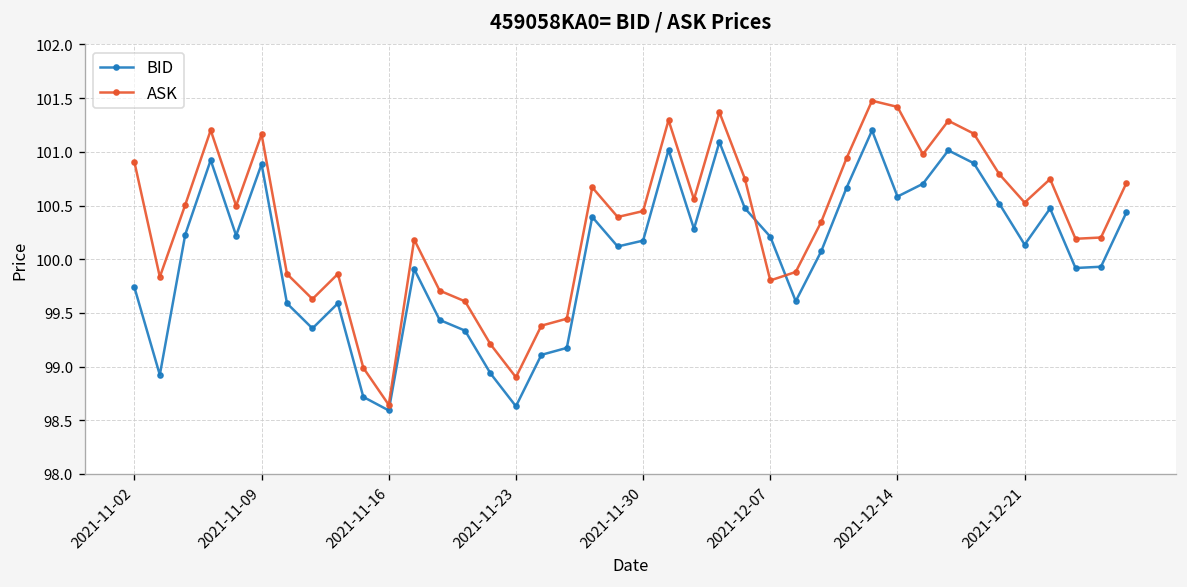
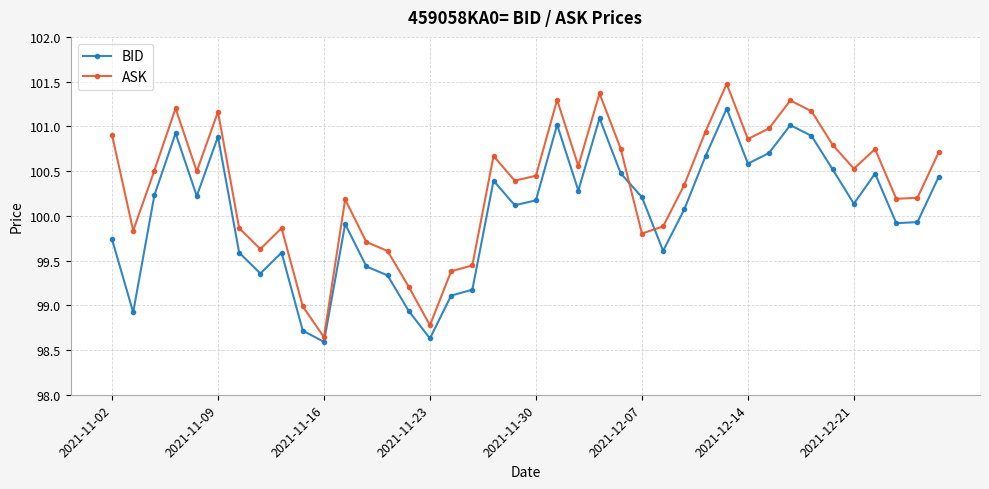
  {
    "BID": {
      "2021-11-02": 99.7,
      "2021-11-09": 100.9,
      "2021-11-16": 98.6,
      "2021-11-23": 98.6,
      "2021-11-30": 100.2,
      "2021-12-07": 100.2,
      "2021-12-14": 100.6,
      "2021-12-21": 100.1
    },
    "ASK": {
      "2021-11-02": 100.9,
      "2021-11-09": 101.2,
      "2021-11-16": 98.6,
-     "2021-11-23": 98.9,
+     "2021-11-23": 98.8,
      "2021-11-30": 100.4,
      "2021-12-07": 99.8,
-     "2021-12-14": 101.4,
+     "2021-12-14": 100.9,
      "2021-12-21": 100.5
    }
  }
